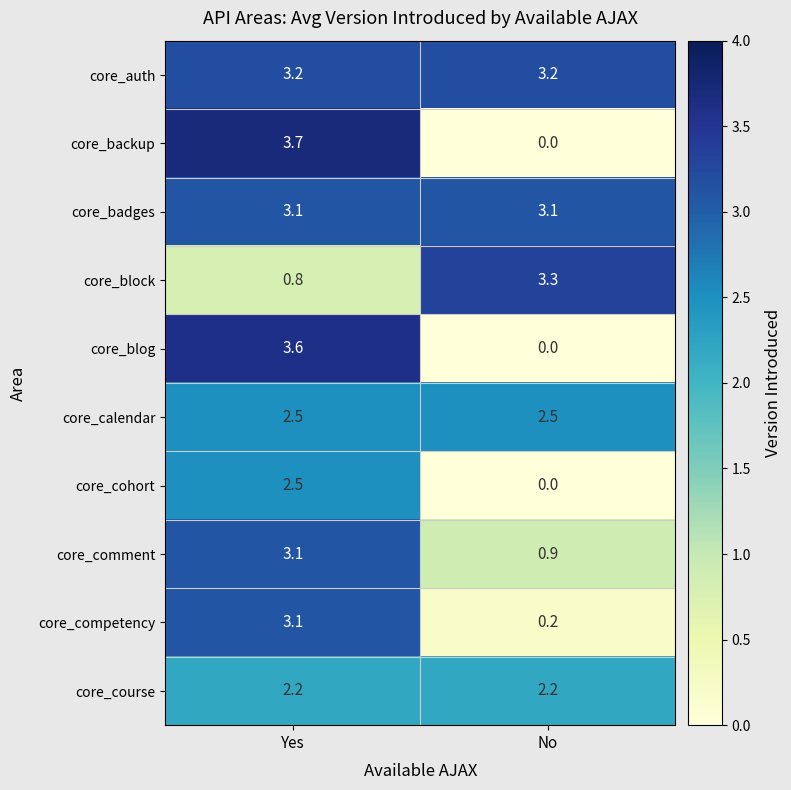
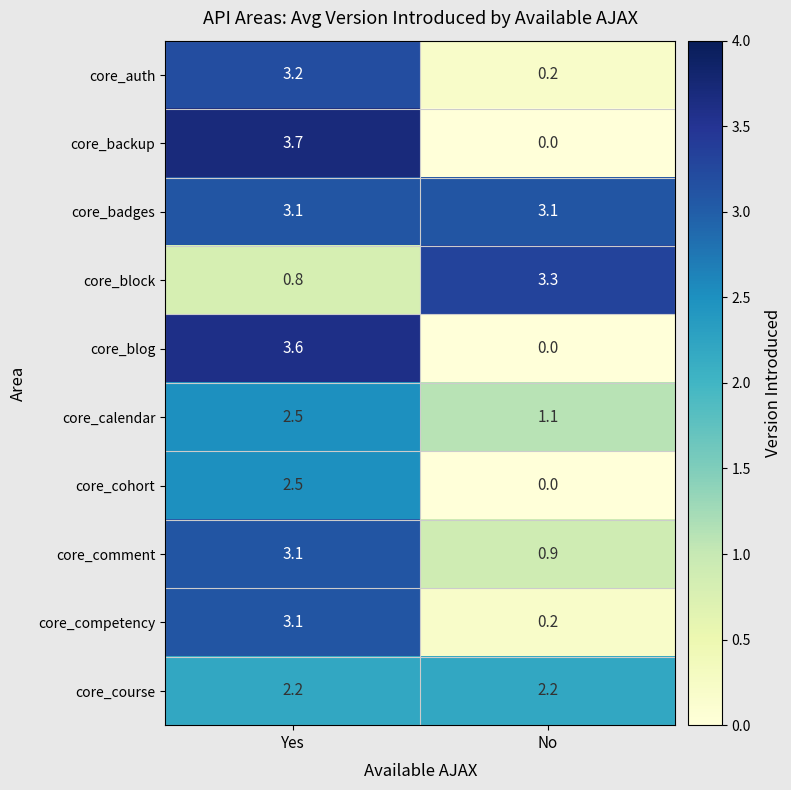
  {
    "core_auth": {
      "Yes": 3.2,
-     "No": 3.2
+     "No": 0.2
    },
    "core_backup": {
      "Yes": 3.7,
      "No": 0.0
    },
    "core_badges": {
      "Yes": 3.1,
      "No": 3.1
    },
    "core_block": {
      "Yes": 0.8,
      "No": 3.3
    },
    "core_blog": {
      "Yes": 3.6,
      "No": 0.0
    },
    "core_calendar": {
      "Yes": 2.5,
-     "No": 2.5
+     "No": 1.1
    },
    "core_cohort": {
      "Yes": 2.5,
      "No": 0.0
    },
    "core_comment": {
      "Yes": 3.1,
      "No": 0.9
    },
    "core_competency": {
      "Yes": 3.1,
      "No": 0.2
    },
    "core_course": {
      "Yes": 2.2,
      "No": 2.2
    }
  }
